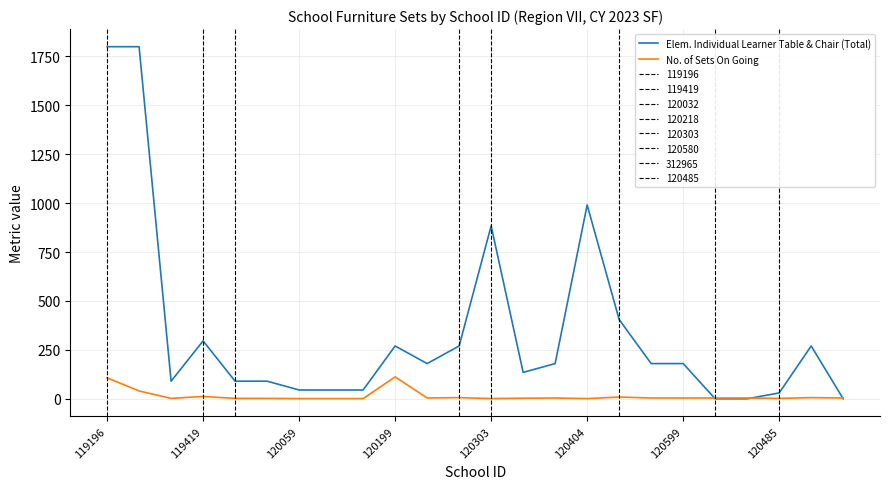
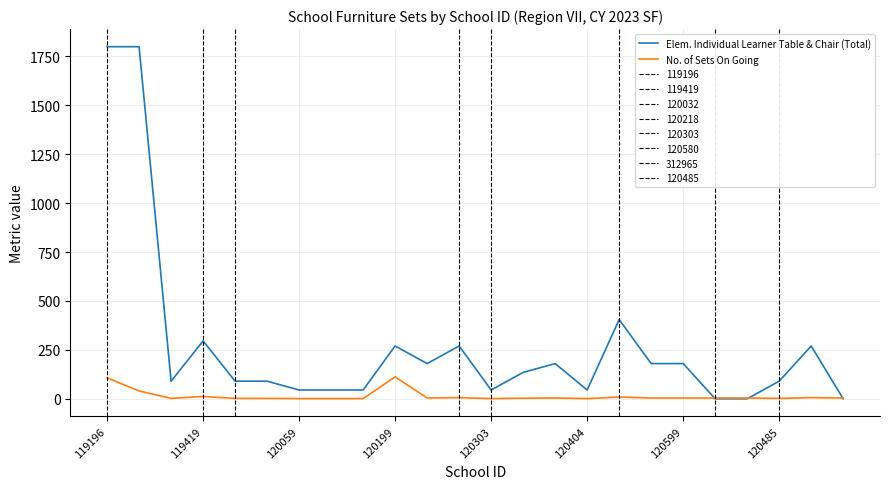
  {
    "Elem. Individual Learner Table & Chair (Total)": {
      "119196": 1800,
      "119419": 300,
      "120059": 50,
      "120199": 270,
-     "120303": 880,
-     "120404": 990,
+     "120303": 50,
+     "120404": 50,
      "120599": 180,
-     "120485": 30
+     "120485": 90
    },
    "No. of Sets On Going": {
      "119196": 110,
      "119419": 10,
      "120059": 0,
      "120199": 110,
      "120303": 0,
      "120404": 0,
      "120599": 0,
      "120485": 0
    }
  }
